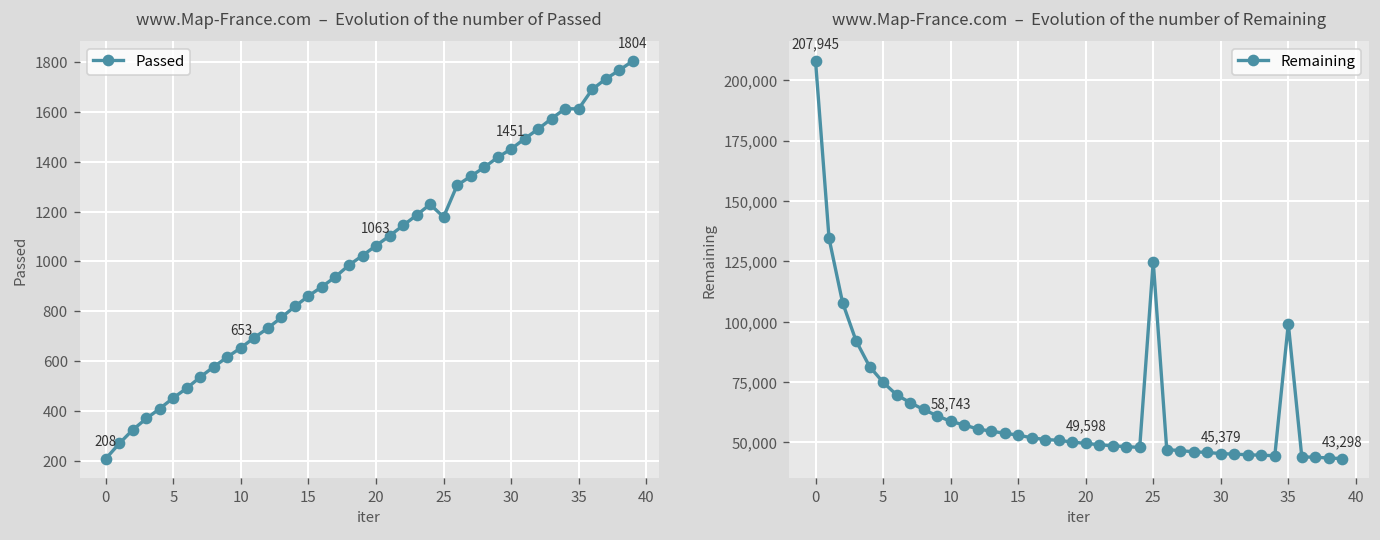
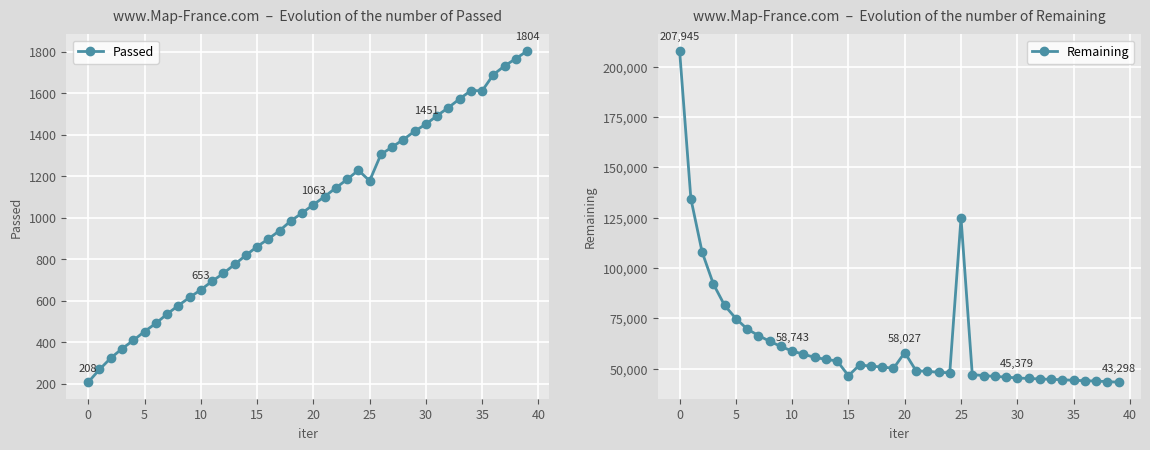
  {
    "www.Map-France.com – Evolution of the number of Passed": {
      "5": "450",
      "15": "860",
      "25": "1180",
      "35": "1610"
    },
    "www.Map-France.com – Evolution of the number of Remaining": {
      "0": "207,945",
      "10": "58,743",
-     "15": "53,000",
-     "20": "49,598",
+     "15": "46,000",
+     "20": "58,027",
      "30": "45,379",
-     "35": "99,000"
+     "35": "44,000"
    }
  }
